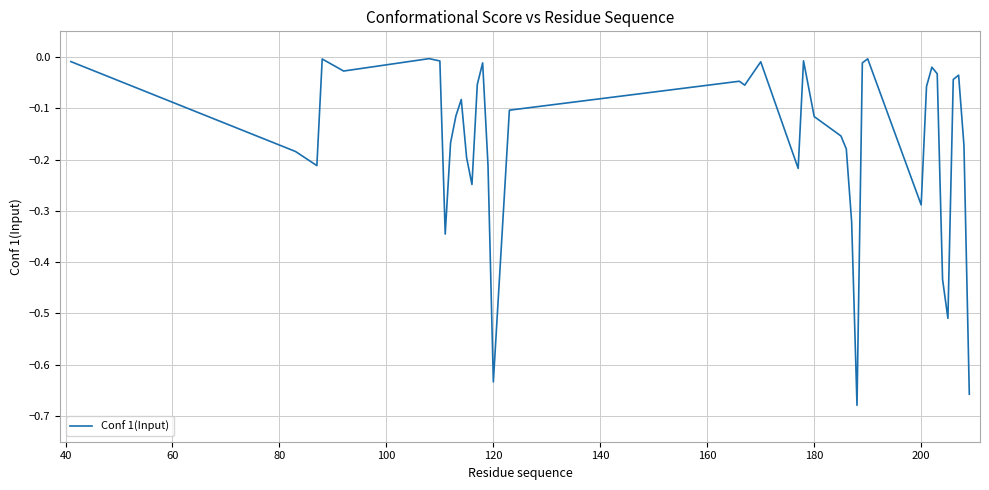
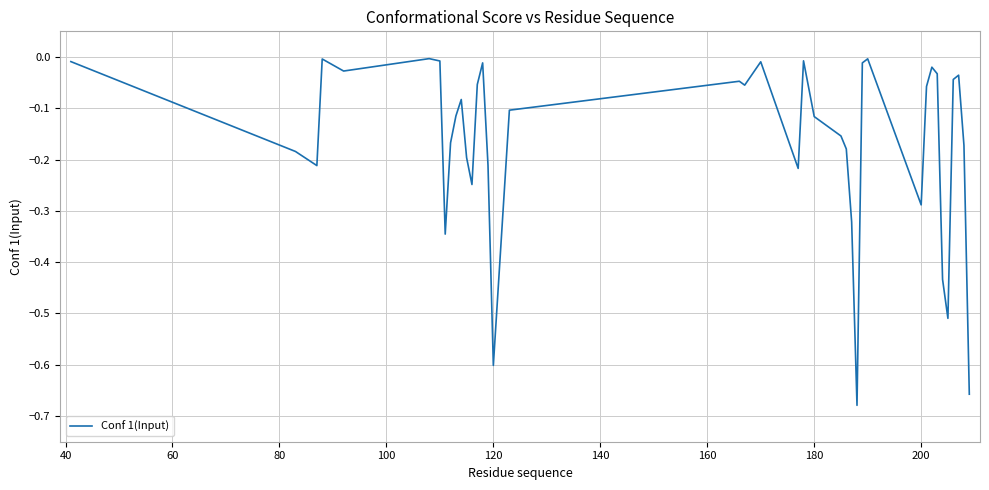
  {
-   "120": -0.63,
+   "120": -0.60,
    "180": -0.12,
    "200": -0.29
  }
